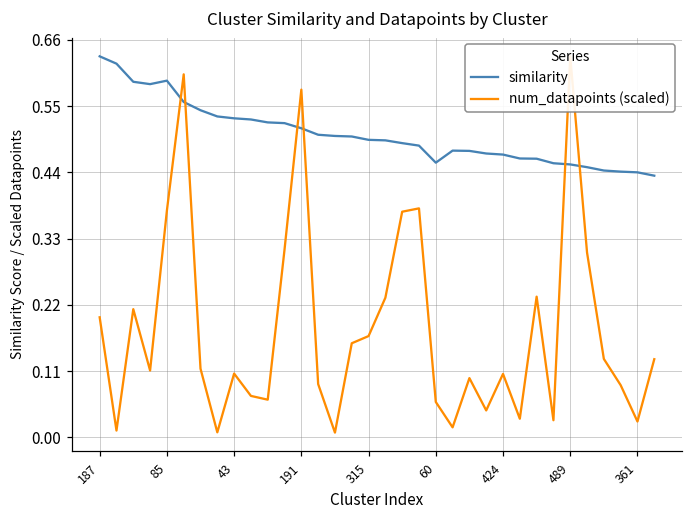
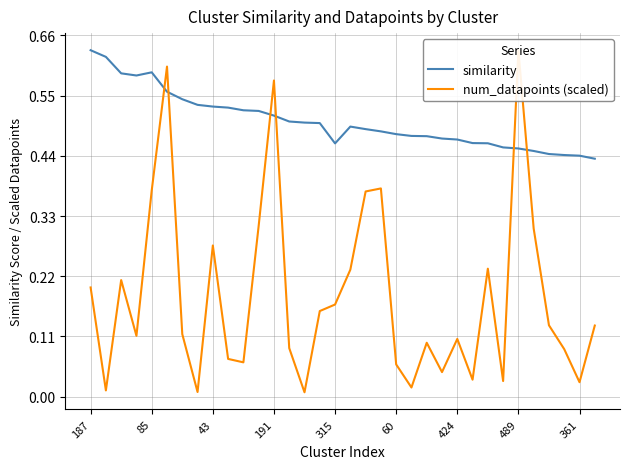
  {
    "similarity": {
      "187": 0.63,
      "85": 0.59,
      "43": 0.53,
      "191": 0.51,
-     "315": 0.49,
-     "60": 0.46,
+     "315": 0.46,
+     "60": 0.48,
      "424": 0.47,
      "489": 0.45,
      "361": 0.44
    },
    "num_datapoints (scaled)": {
      "187": 0.20,
      "85": 0.38,
-     "43": 0.11,
+     "43": 0.28,
      "191": 0.58,
      "315": 0.17,
      "60": 0.06,
      "424": 0.11,
      "361": 0.03
    }
  }
